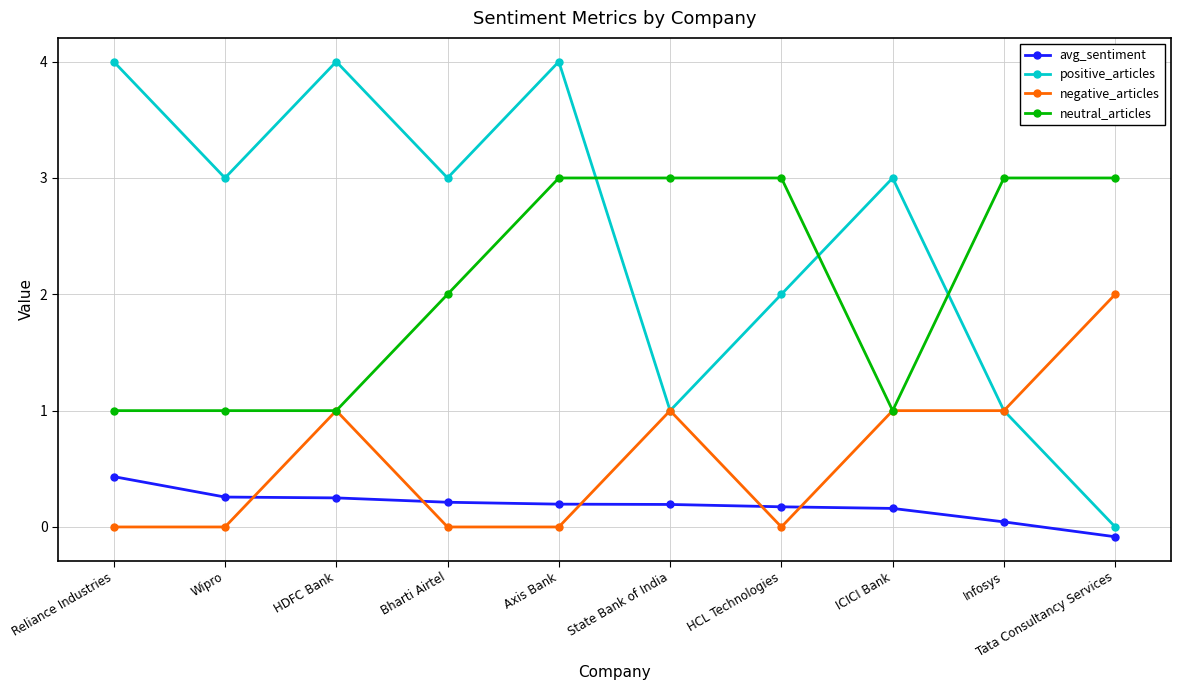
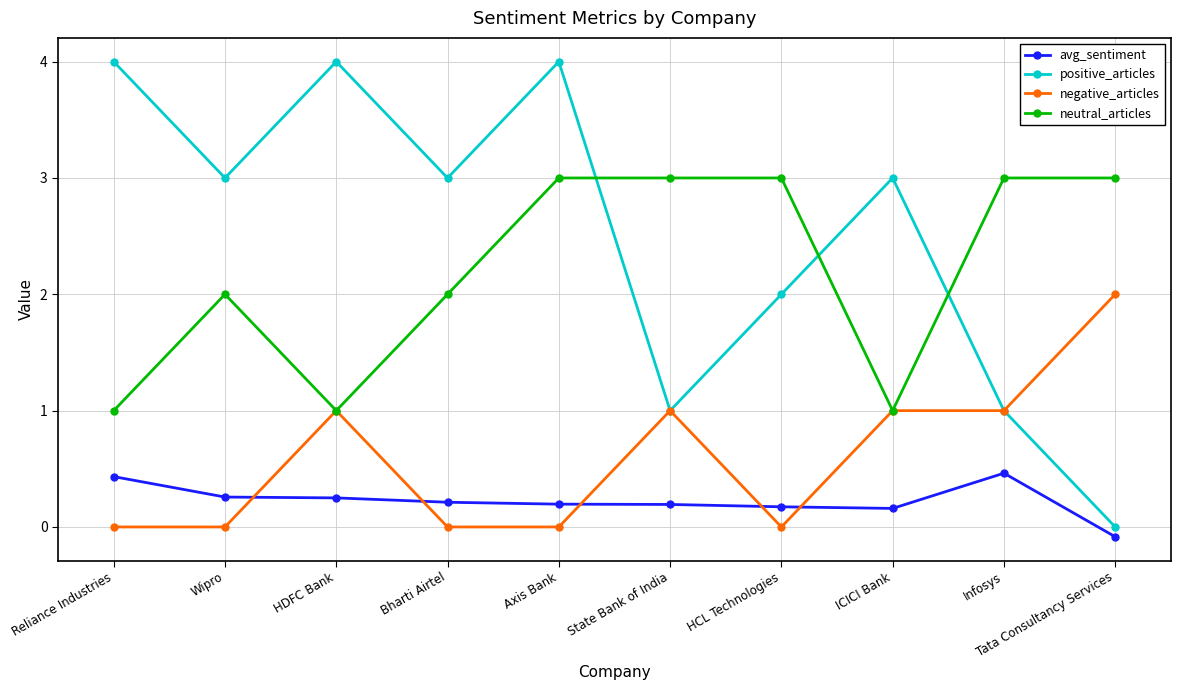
  {
    "avg_sentiment": {
      "Reliance Industries": 0.43,
      "Wipro": 0.26,
      "HDFC Bank": 0.25,
      "Bharti Airtel": 0.21,
      "Axis Bank": 0.20,
      "State Bank of India": 0.19,
      "HCL Technologies": 0.17,
      "ICICI Bank": 0.16,
-     "Infosys": 0.04,
+     "Infosys": 0.46,
      "Tata Consultancy Services": -0.08
    },
    "positive_articles": {
      "Reliance Industries": 4.00,
      "Wipro": 3.00,
      "HDFC Bank": 4.00,
      "Bharti Airtel": 3.00,
      "Axis Bank": 4.00,
      "HCL Technologies": 2.00,
      "ICICI Bank": 3.00,
      "Tata Consultancy Services": 0.00
    },
    "negative_articles": {
      "Reliance Industries": 0.00,
      "Wipro": 0.00,
      "Bharti Airtel": 0.00,
      "Axis Bank": 0.00,
      "HCL Technologies": 0.00,
      "Tata Consultancy Services": 2.00
    },
    "neutral_articles": {
      "Reliance Industries": 1,
-     "Wipro": 1,
+     "Wipro": 2,
      "Bharti Airtel": 2,
      "Axis Bank": 3,
      "State Bank of India": 3,
      "HCL Technologies": 3,
      "Infosys": 3,
      "Tata Consultancy Services": 3
    }
  }
